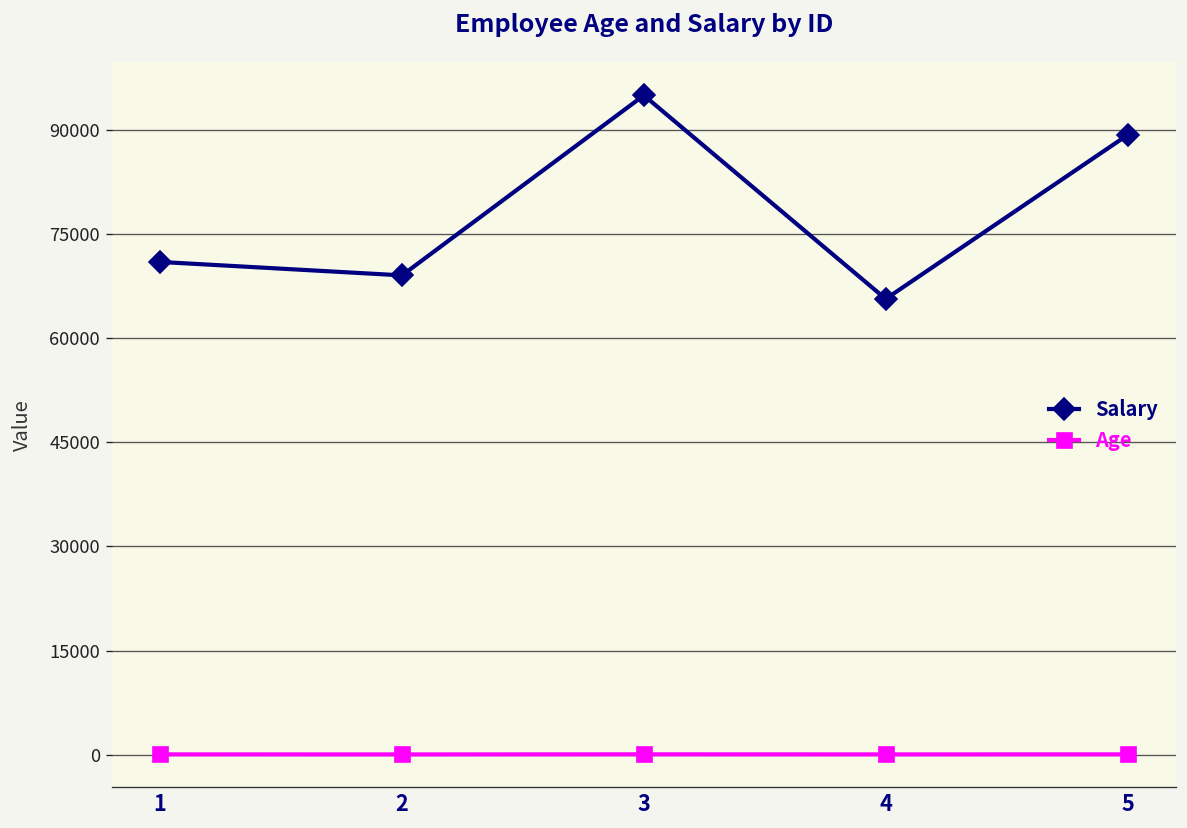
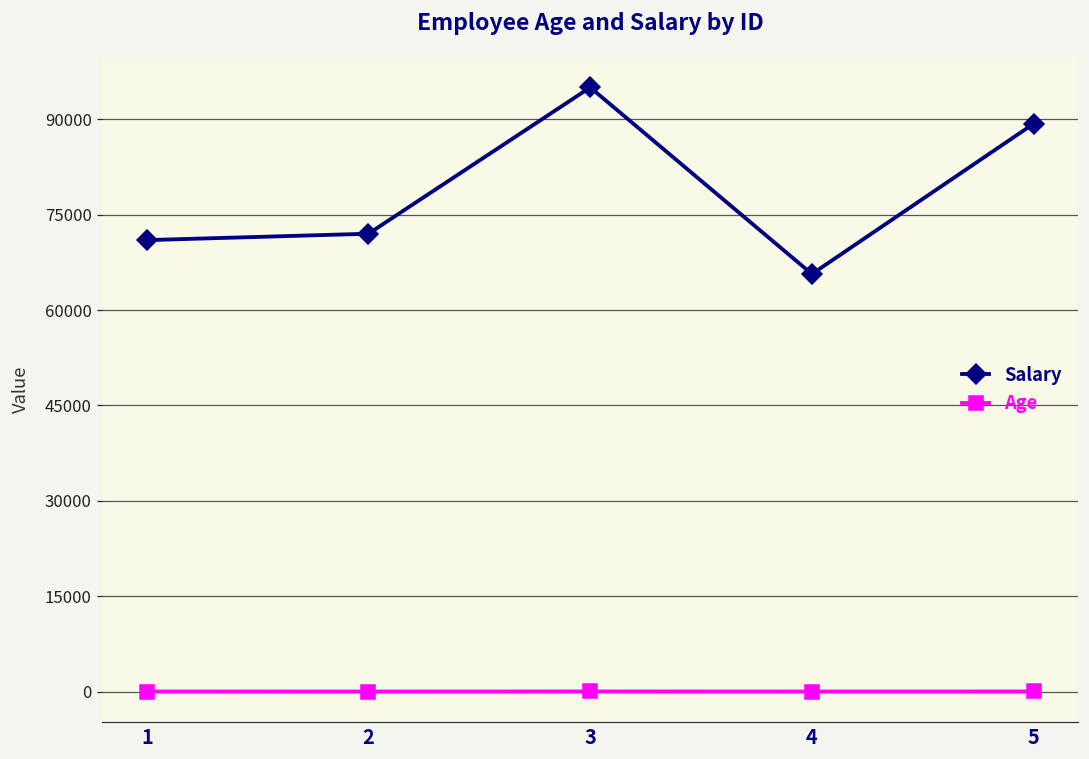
  {
    "Salary": {
      "1": 71000,
-     "2": 69000,
+     "2": 72000,
      "3": 95000,
      "4": 66000,
      "5": 89000
    },
    "Age": {
      "1": 0,
      "2": 0,
      "3": 0,
      "4": 0,
      "5": 0
    }
  }
